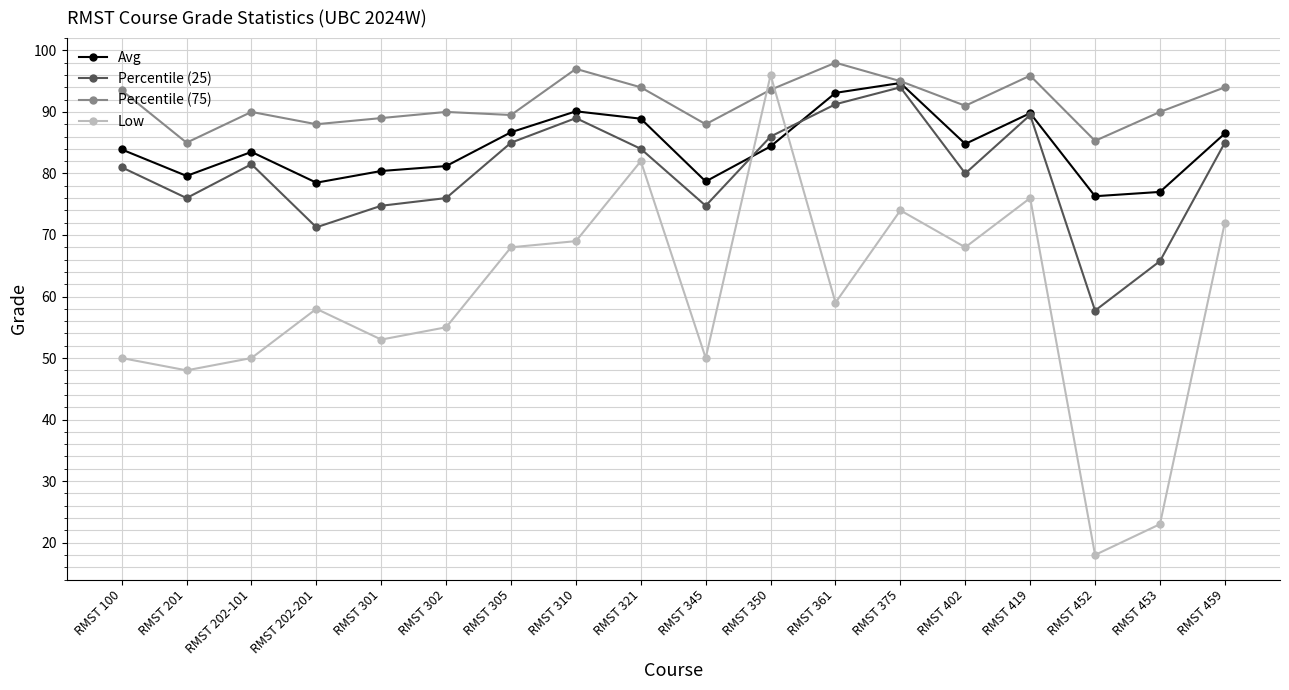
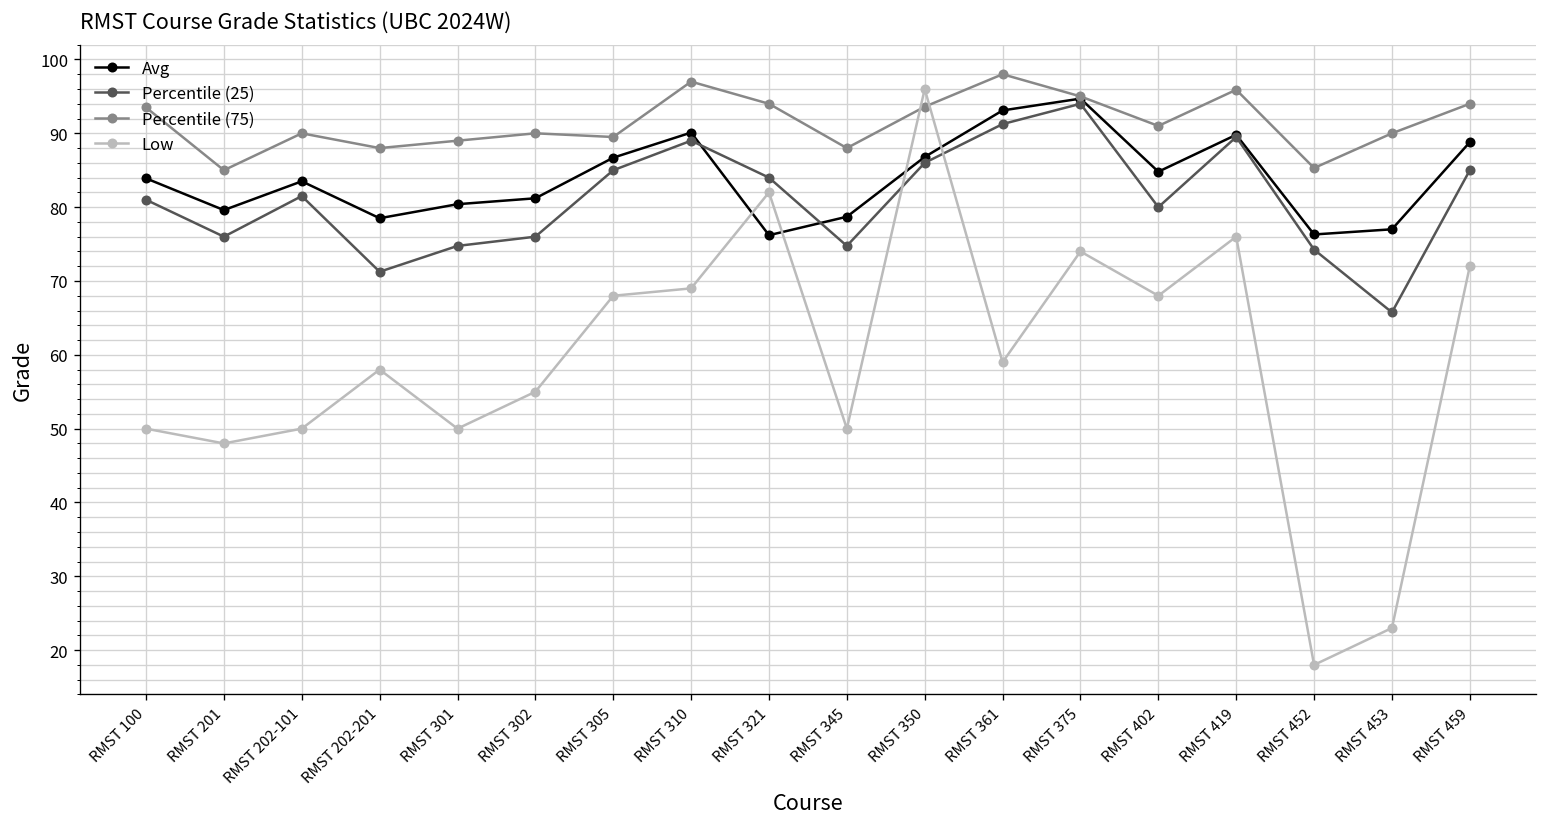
  {
    "Avg": {
      "RMST 100": 84,
      "RMST 201": 80,
      "RMST 202-101": 84,
      "RMST 202-201": 79,
      "RMST 301": 80,
      "RMST 302": 81,
      "RMST 305": 87,
      "RMST 310": 90,
-     "RMST 321": 89,
+     "RMST 321": 76,
      "RMST 345": 79,
-     "RMST 350": 84,
+     "RMST 350": 87,
      "RMST 361": 93,
      "RMST 402": 85,
      "RMST 452": 76,
      "RMST 453": 77,
-     "RMST 459": 87
+     "RMST 459": 89
    },
    "Percentile (25)": {
      "RMST 100": 81,
      "RMST 201": 76,
      "RMST 202-101": 82,
      "RMST 202-201": 71,
      "RMST 301": 75,
      "RMST 302": 76,
      "RMST 305": 85,
      "RMST 310": 89,
      "RMST 321": 84,
      "RMST 345": 75,
      "RMST 350": 86,
      "RMST 361": 91,
      "RMST 375": 94,
      "RMST 402": 80,
-     "RMST 452": 58,
+     "RMST 452": 74,
      "RMST 453": 66,
      "RMST 459": 85
    },
    "Percentile (75)": {
      "RMST 100": 94,
      "RMST 201": 85,
      "RMST 202-101": 90,
      "RMST 202-201": 88,
      "RMST 301": 89,
      "RMST 302": 90,
      "RMST 305": 90,
      "RMST 310": 97,
      "RMST 321": 94,
      "RMST 345": 88,
      "RMST 350": 94,
      "RMST 361": 98,
      "RMST 402": 91,
      "RMST 419": 96,
      "RMST 452": 85,
      "RMST 453": 90,
      "RMST 459": 94
    },
    "Low": {
      "RMST 100": 50,
      "RMST 201": 48,
      "RMST 202-101": 50,
      "RMST 202-201": 58,
-     "RMST 301": 53,
+     "RMST 301": 50,
      "RMST 302": 55,
      "RMST 305": 68,
      "RMST 310": 69,
      "RMST 321": 82,
      "RMST 345": 50,
      "RMST 350": 96,
      "RMST 361": 59,
      "RMST 375": 74,
      "RMST 402": 68,
      "RMST 419": 76,
      "RMST 452": 18,
      "RMST 453": 23,
      "RMST 459": 72
    }
  }
